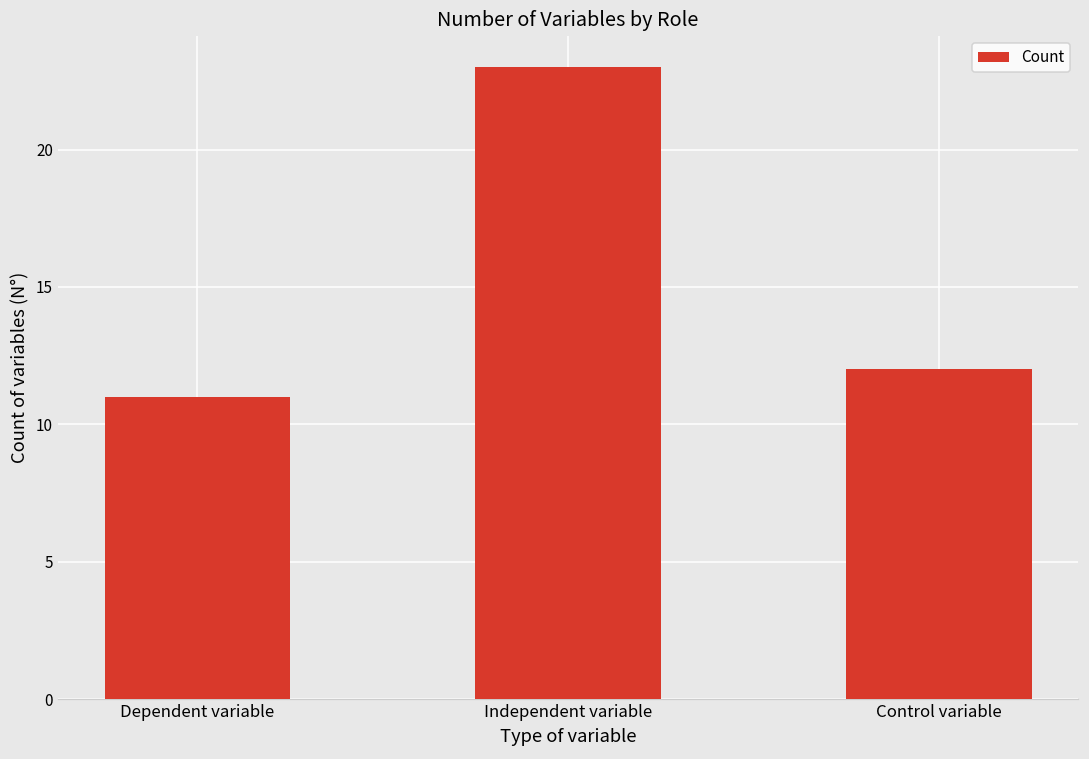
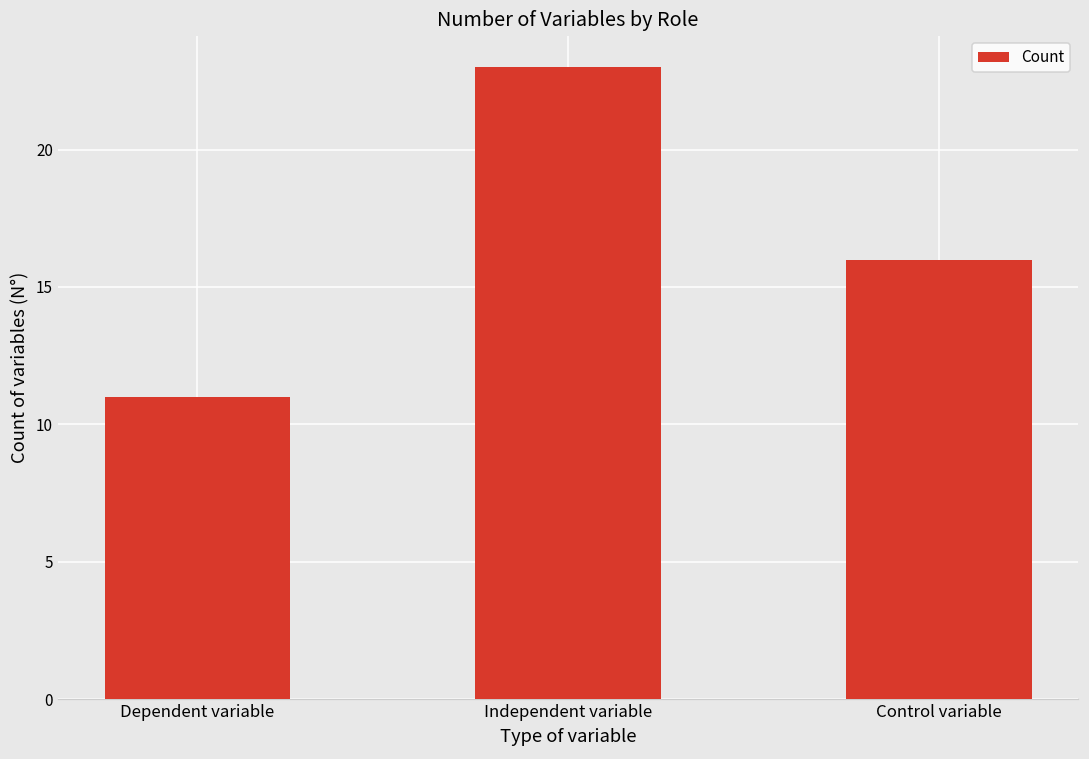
  {
    "Dependent variable": 11,
    "Independent variable": 23,
-   "Control variable": 12
+   "Control variable": 16
  }
